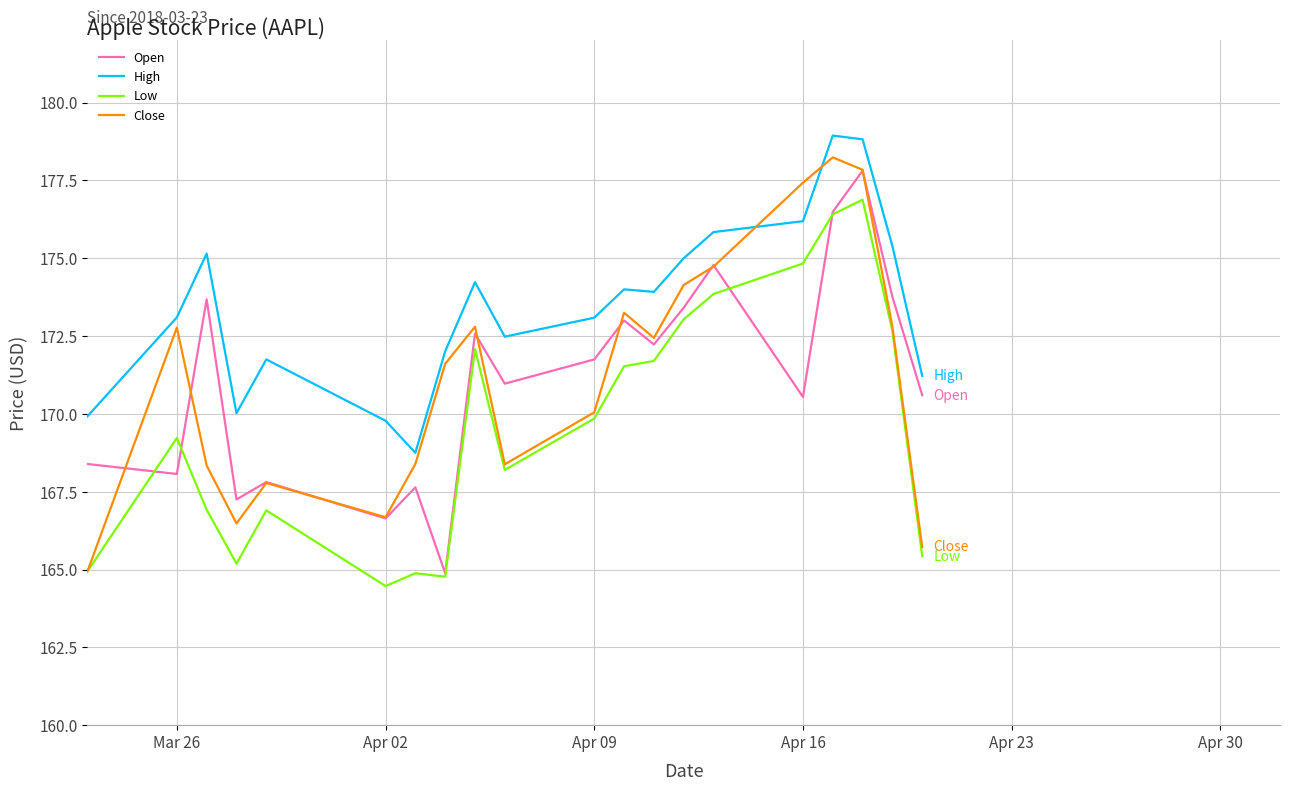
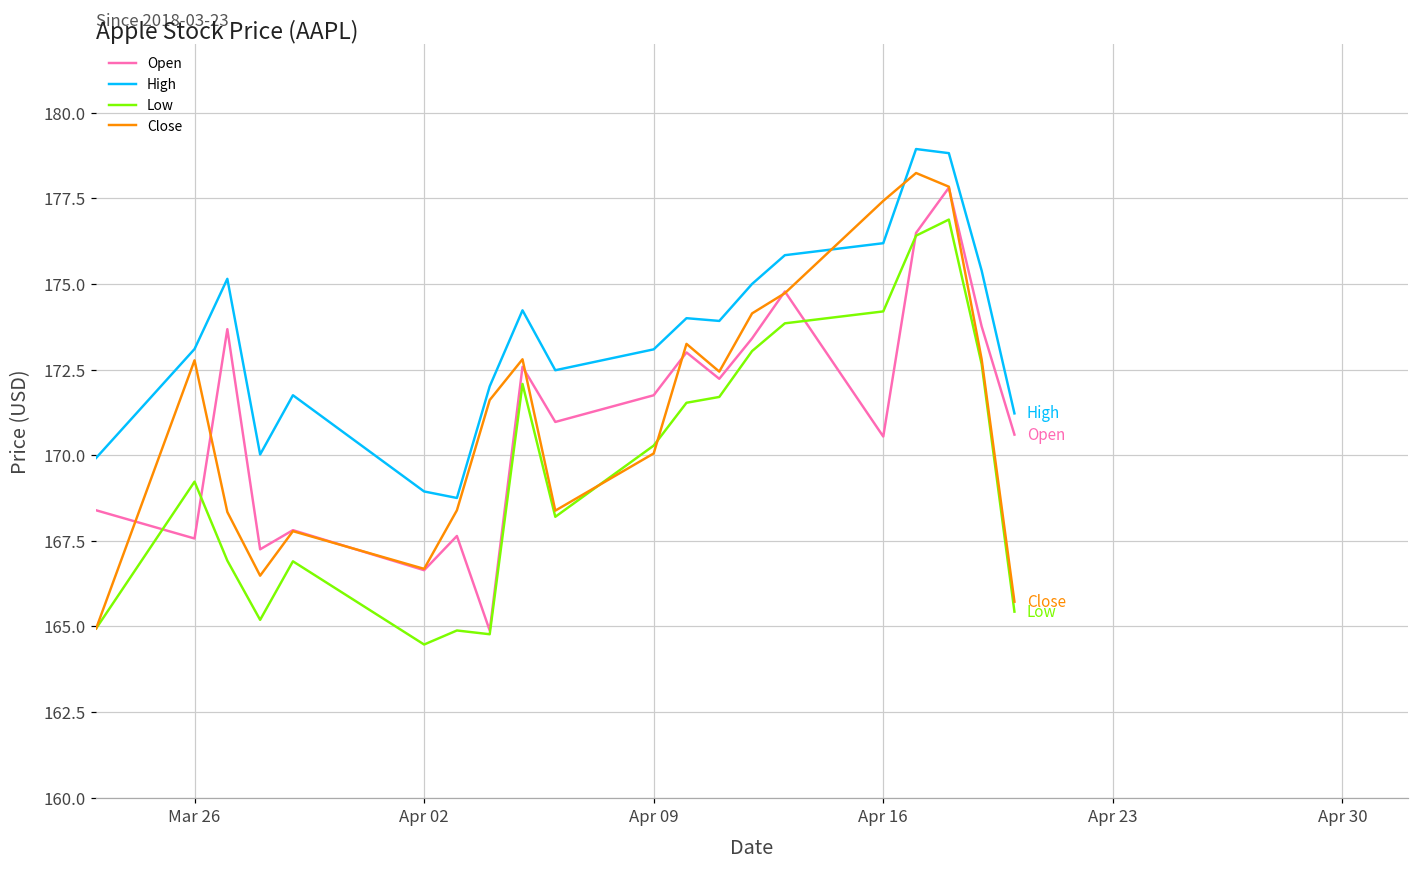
  {
    "Open": {
-     "Mar 26": 168.1,
+     "Mar 26": 167.6,
      "Apr 09": 171.7,
      "Apr 16": 170.5
    },
    "High": {
      "Mar 26": 173.1,
-     "Apr 02": 169.8,
+     "Apr 02": 168.9,
      "Apr 09": 173.1,
      "Apr 16": 176.2
    },
    "Low": {
      "Mar 26": 169.2,
      "Apr 02": 164.5,
-     "Apr 09": 169.9,
-     "Apr 16": 174.8
+     "Apr 09": 170.3,
+     "Apr 16": 174.2
    },
    "Close": {
      "Mar 26": 172.8,
      "Apr 09": 170.1,
      "Apr 16": 177.4
    }
  }
